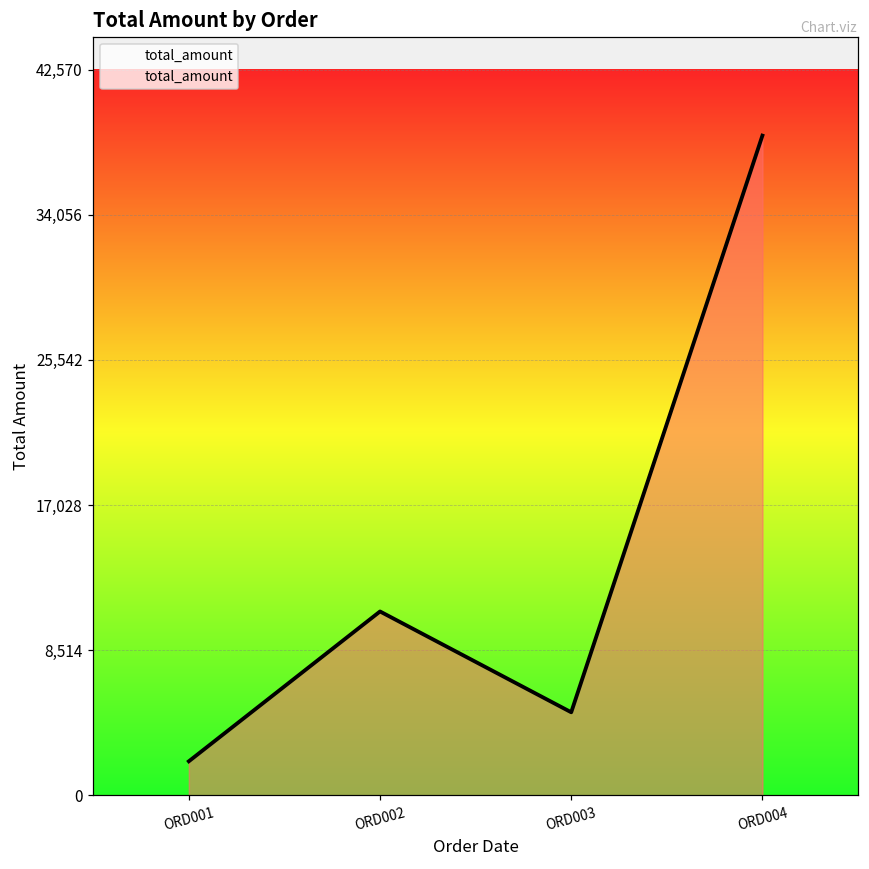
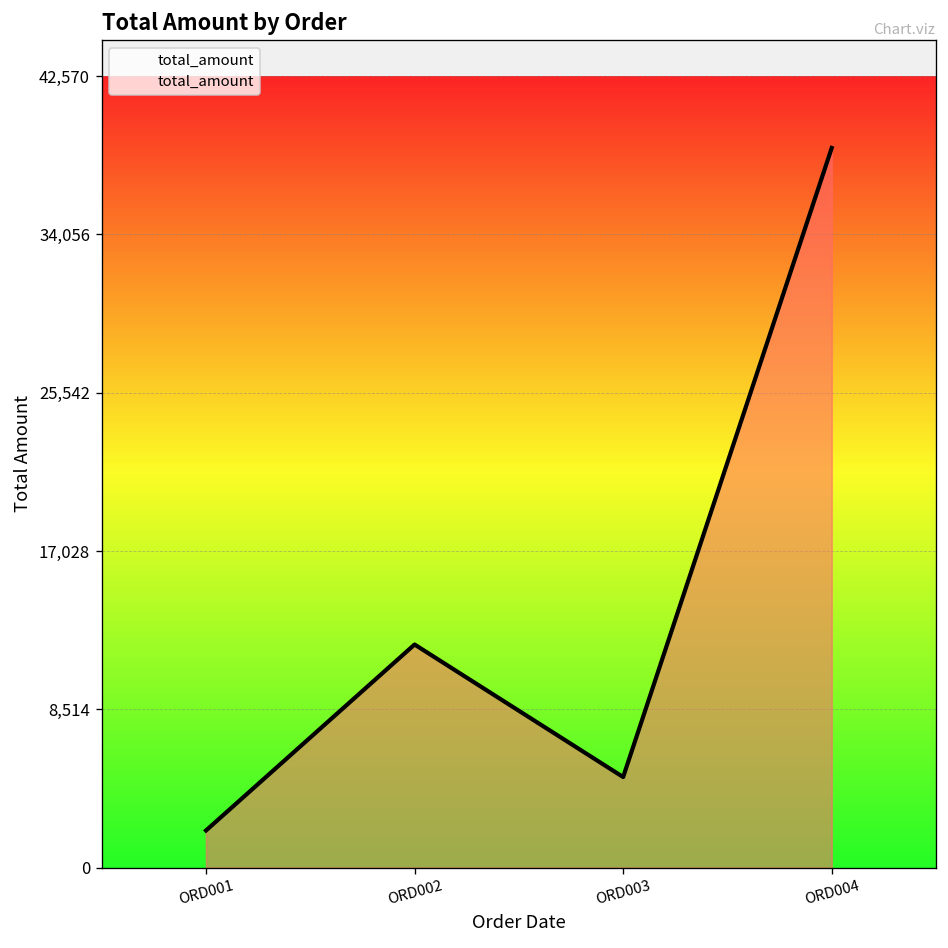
  {
    "ORD001": "2,000",
-   "ORD002": "10,800",
+   "ORD002": "12,000",
    "ORD003": "4,900",
    "ORD004": "38,700"
  }
